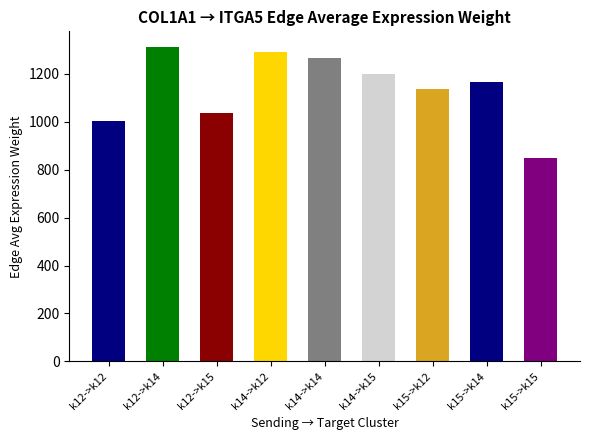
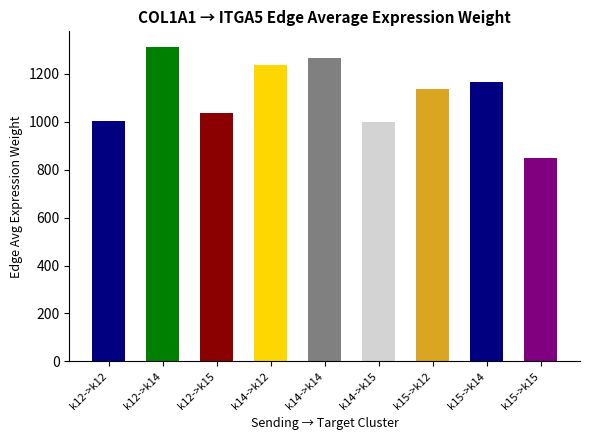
  {
    "k12->k12": 1000,
    "k12->k14": 1310,
    "k12->k15": 1040,
-   "k14->k12": 1290,
+   "k14->k12": 1240,
    "k14->k14": 1270,
-   "k14->k15": 1200,
+   "k14->k15": 1000,
    "k15->k12": 1140,
    "k15->k14": 1160,
    "k15->k15": 850
  }
